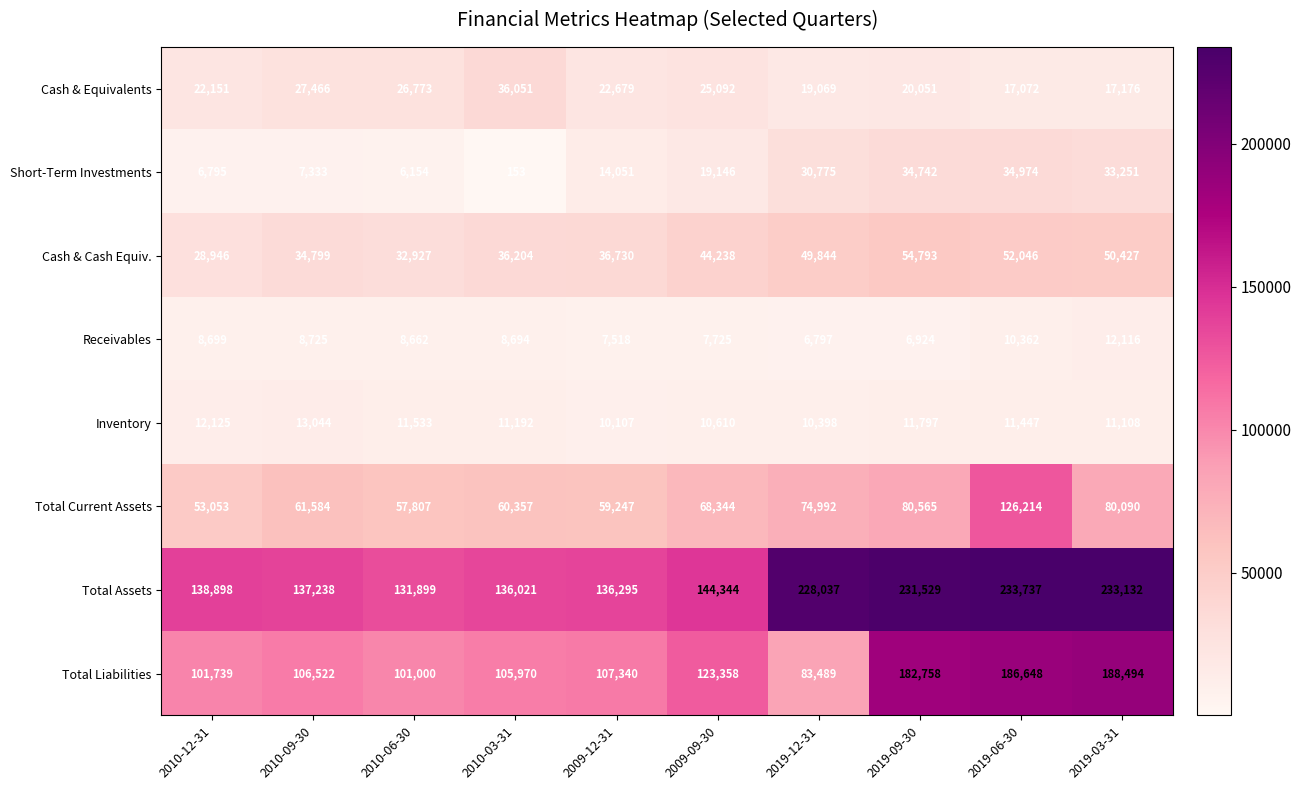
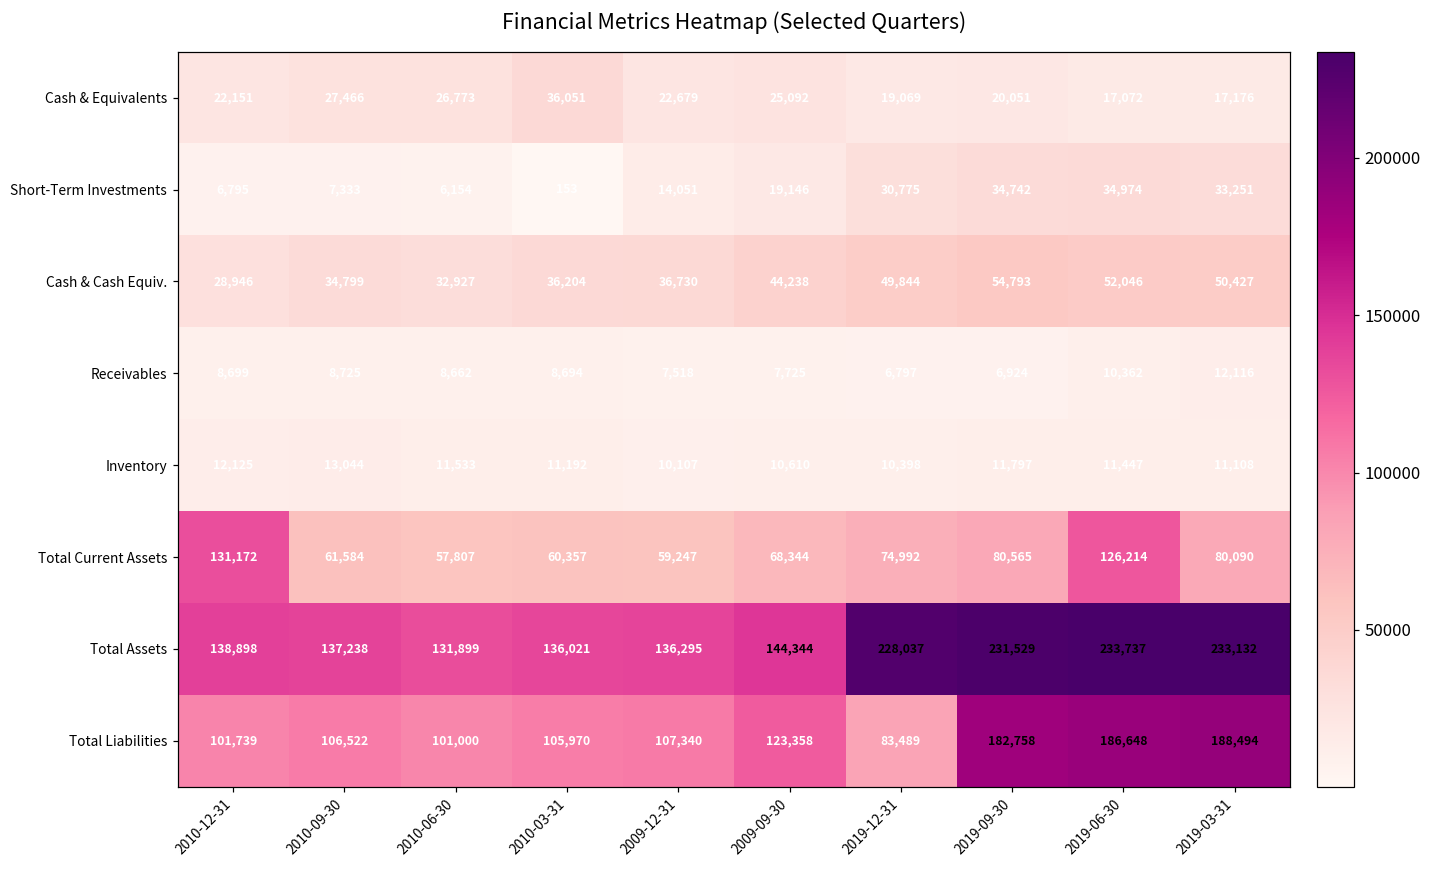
  {
    "Cash & Cash Equiv.": {
      "2009-09-30": "44,238",
      "2019-12-31": "49,844",
      "2019-09-30": "54,793",
      "2019-06-30": "52,046",
      "2019-03-31": "50,427"
    },
    "Total Current Assets": {
-     "2010-12-31": "53,053",
+     "2010-12-31": "131,172",
      "2010-09-30": "61,584",
      "2010-06-30": "57,807",
      "2010-03-31": "60,357",
      "2009-12-31": "59,247",
      "2009-09-30": "68,344",
      "2019-12-31": "74,992",
      "2019-09-30": "80,565",
      "2019-06-30": "126,214",
      "2019-03-31": "80,090"
    },
    "Total Assets": {
      "2010-12-31": "138,898",
      "2010-09-30": "137,238",
      "2010-06-30": "131,899",
      "2010-03-31": "136,021",
      "2009-12-31": "136,295",
      "2009-09-30": "144,344",
      "2019-12-31": "228,037",
      "2019-09-30": "231,529",
      "2019-06-30": "233,737",
      "2019-03-31": "233,132"
    },
    "Total Liabilities": {
      "2010-12-31": "101,739",
      "2010-09-30": "106,522",
      "2010-06-30": "101,000",
      "2010-03-31": "105,970",
      "2009-12-31": "107,340",
      "2009-09-30": "123,358",
      "2019-12-31": "83,489",
      "2019-09-30": "182,758",
      "2019-06-30": "186,648",
      "2019-03-31": "188,494"
    }
  }
